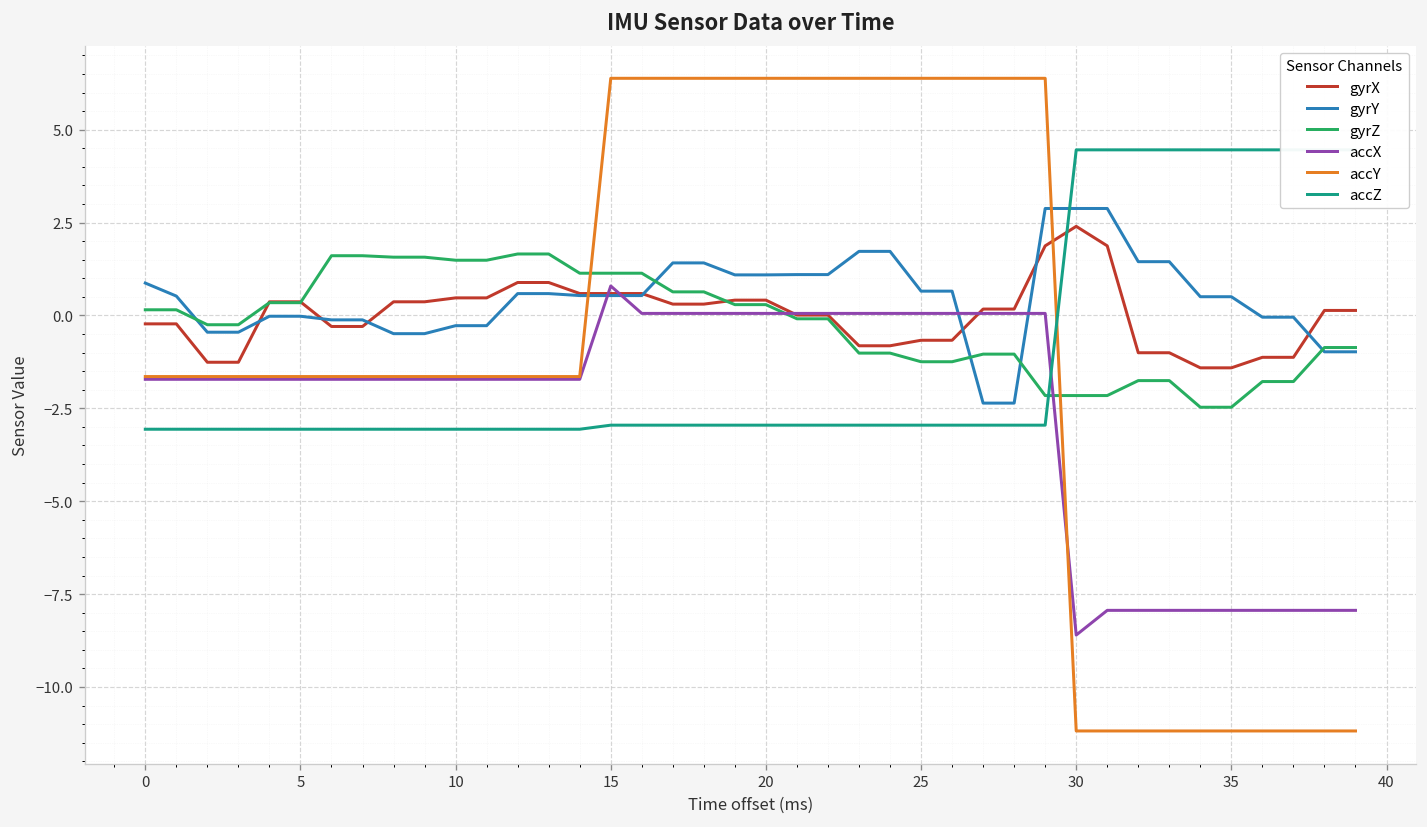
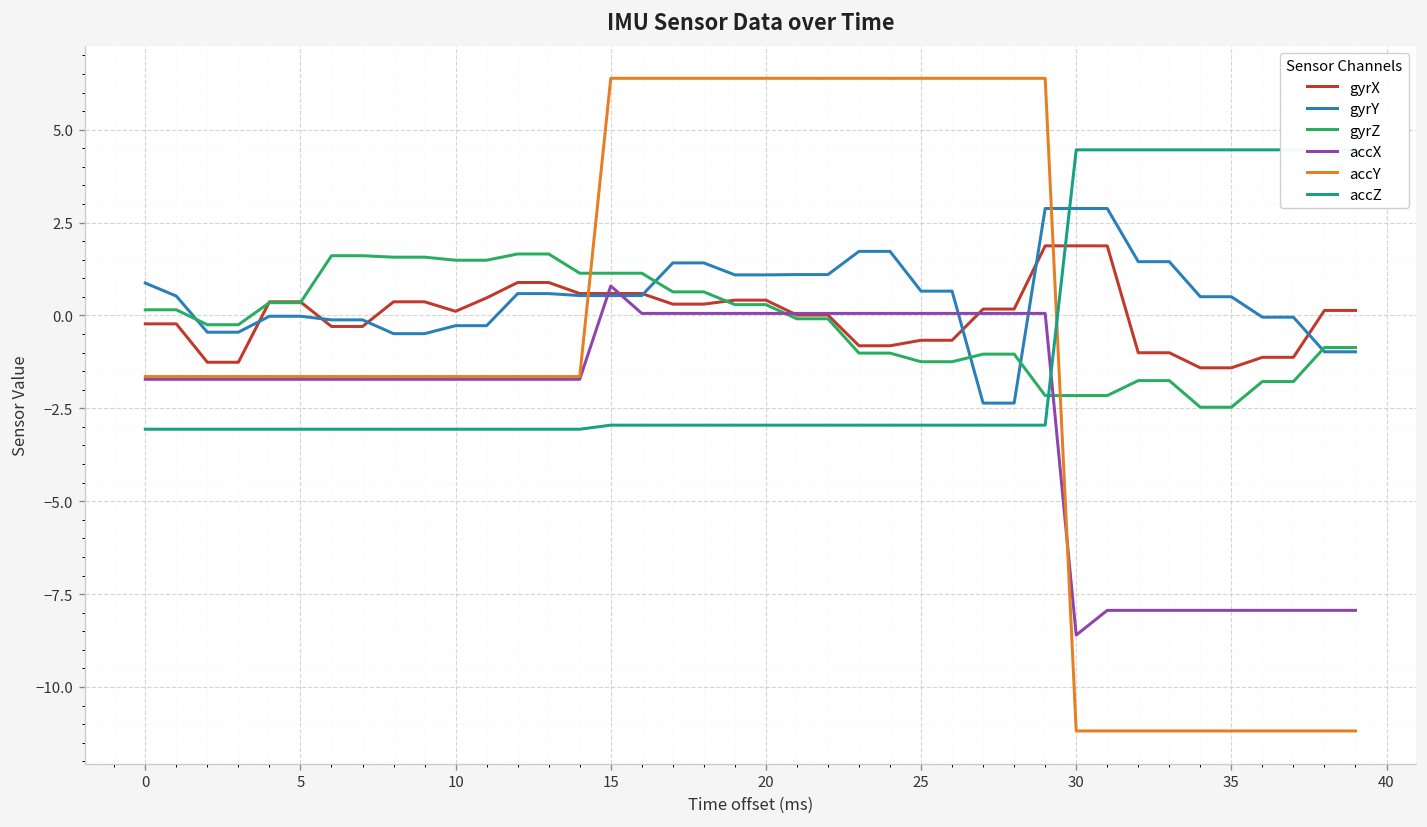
  {
    "gyrX": {
      "0": -0.2,
-     "10": 0.5,
+     "10": 0.1,
      "20": 0.4,
      "25": -0.7,
-     "30": 2.4,
+     "30": 1.9,
      "35": -1.4
    },
    "gyrY": {
      "0": 0.9,
      "5": 0.0,
      "10": -0.3,
      "20": 1.1,
      "25": 0.7,
      "30": 2.9,
      "35": 0.5
    },
    "accX": {
      "15": 0.8,
      "20": 0.1,
      "25": 0.1,
      "30": -8.6,
      "35": -7.9
    },
    "accY": {
      "15": 6.4,
      "20": 6.4,
      "25": 6.4,
      "30": -11.2,
      "35": -11.2
    }
  }
